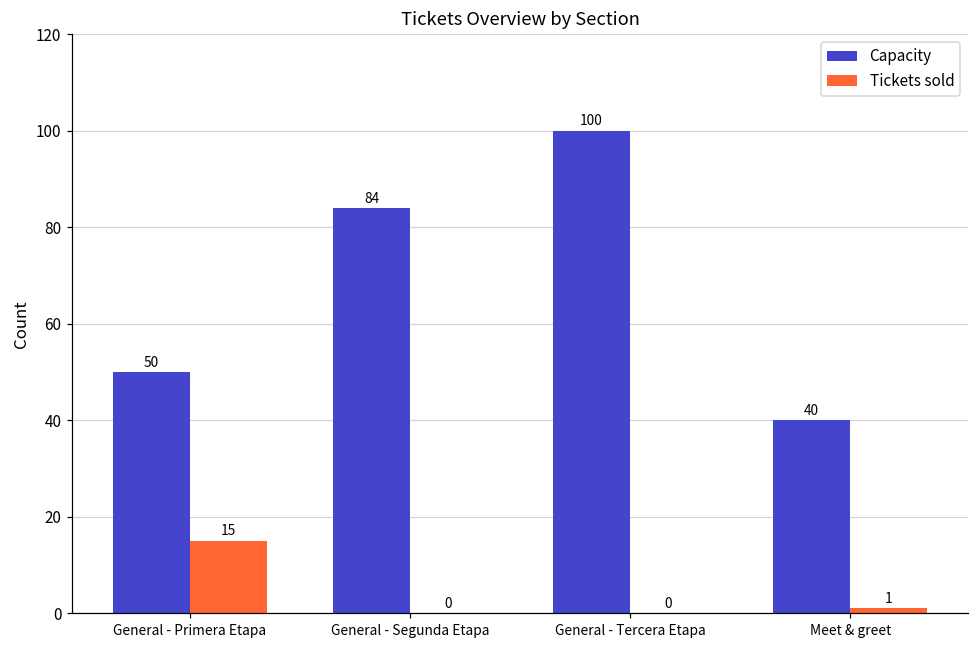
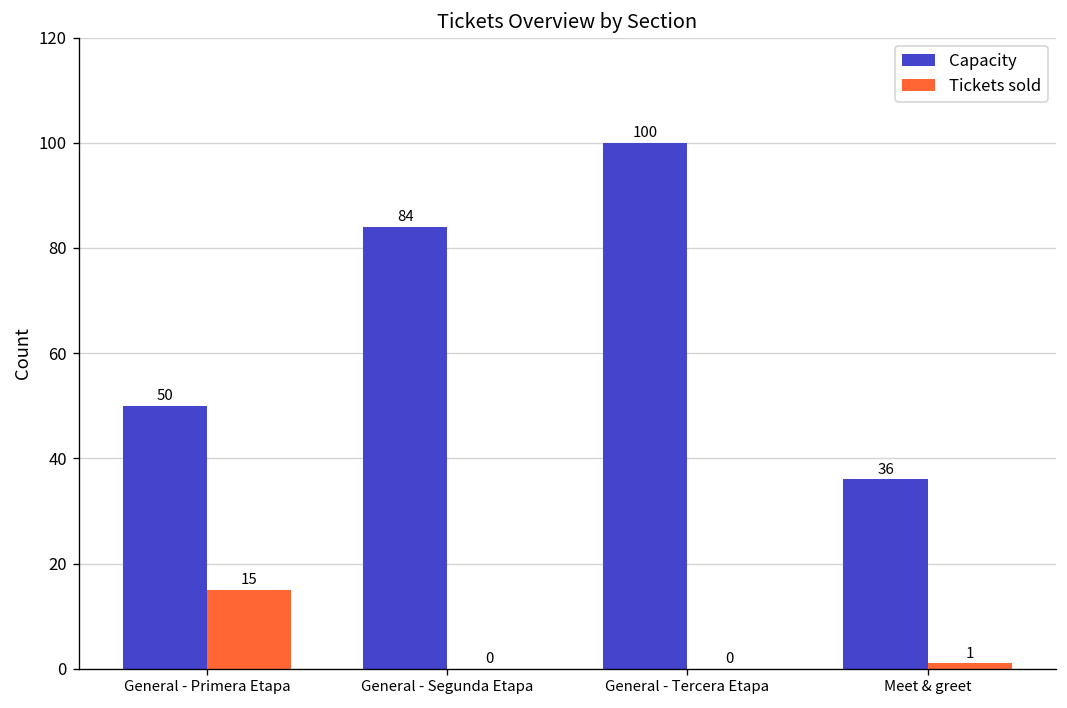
  {
    "Capacity": {
      "General - Primera Etapa": 50,
      "General - Segunda Etapa": 84,
      "General - Tercera Etapa": 100,
-     "Meet & greet": 40
+     "Meet & greet": 36
    },
    "Tickets sold": {
      "General - Primera Etapa": 15,
      "General - Segunda Etapa": 0,
      "General - Tercera Etapa": 0,
      "Meet & greet": 1
    }
  }
